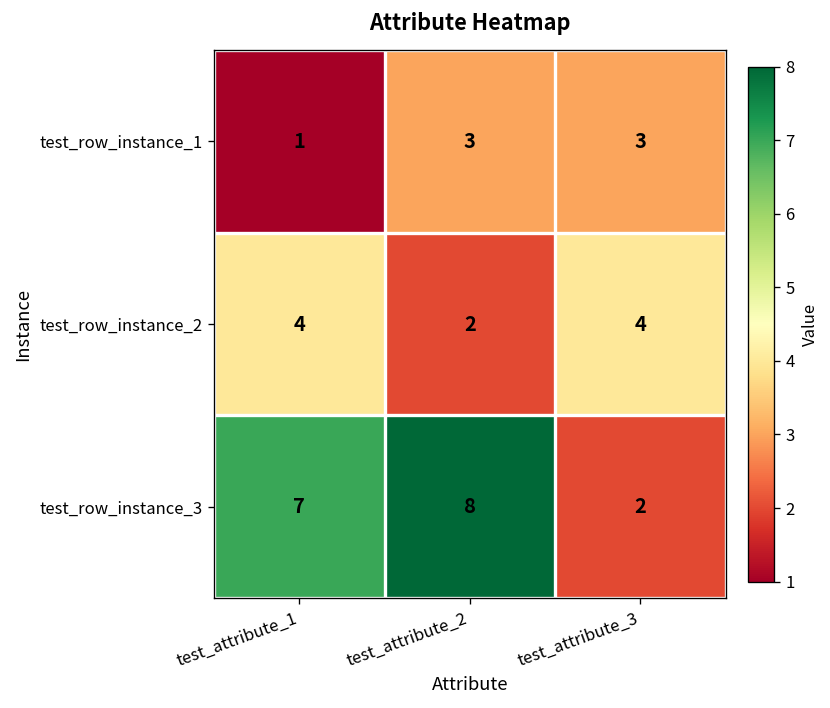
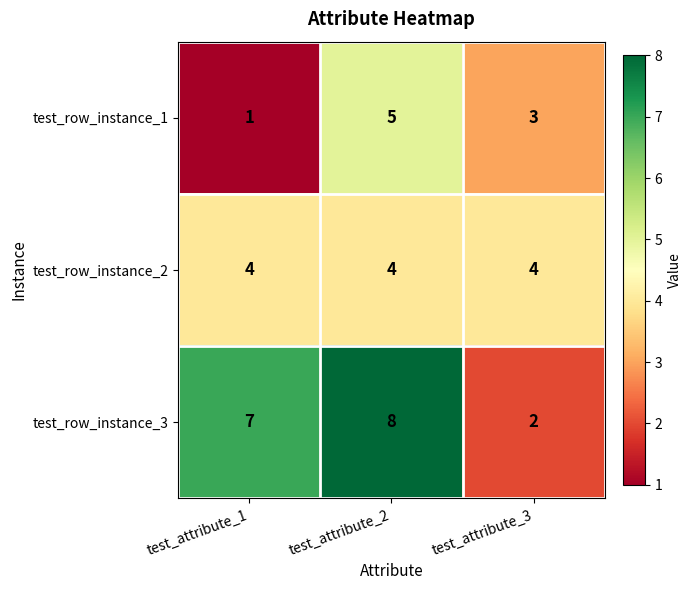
  {
    "test_row_instance_1": {
      "test_attribute_1": 1,
-     "test_attribute_2": 3,
+     "test_attribute_2": 5,
      "test_attribute_3": 3
    },
    "test_row_instance_2": {
      "test_attribute_1": 4,
-     "test_attribute_2": 2,
+     "test_attribute_2": 4,
      "test_attribute_3": 4
    },
    "test_row_instance_3": {
      "test_attribute_1": 7,
      "test_attribute_2": 8,
      "test_attribute_3": 2
    }
  }
